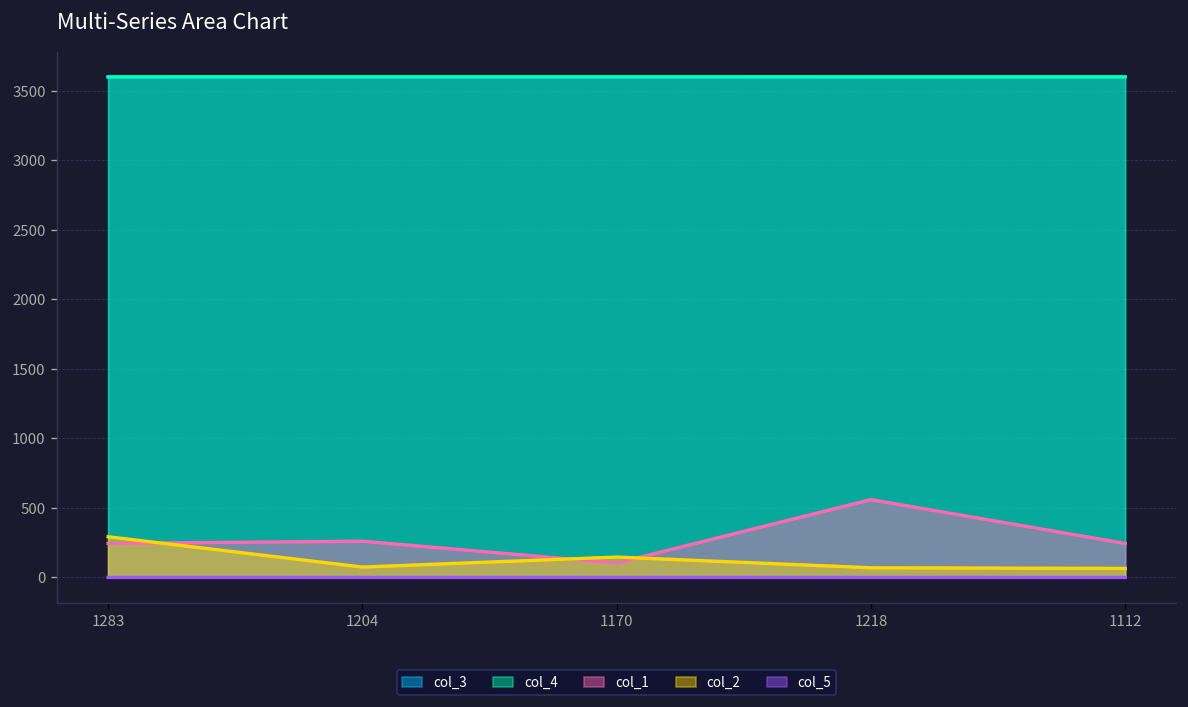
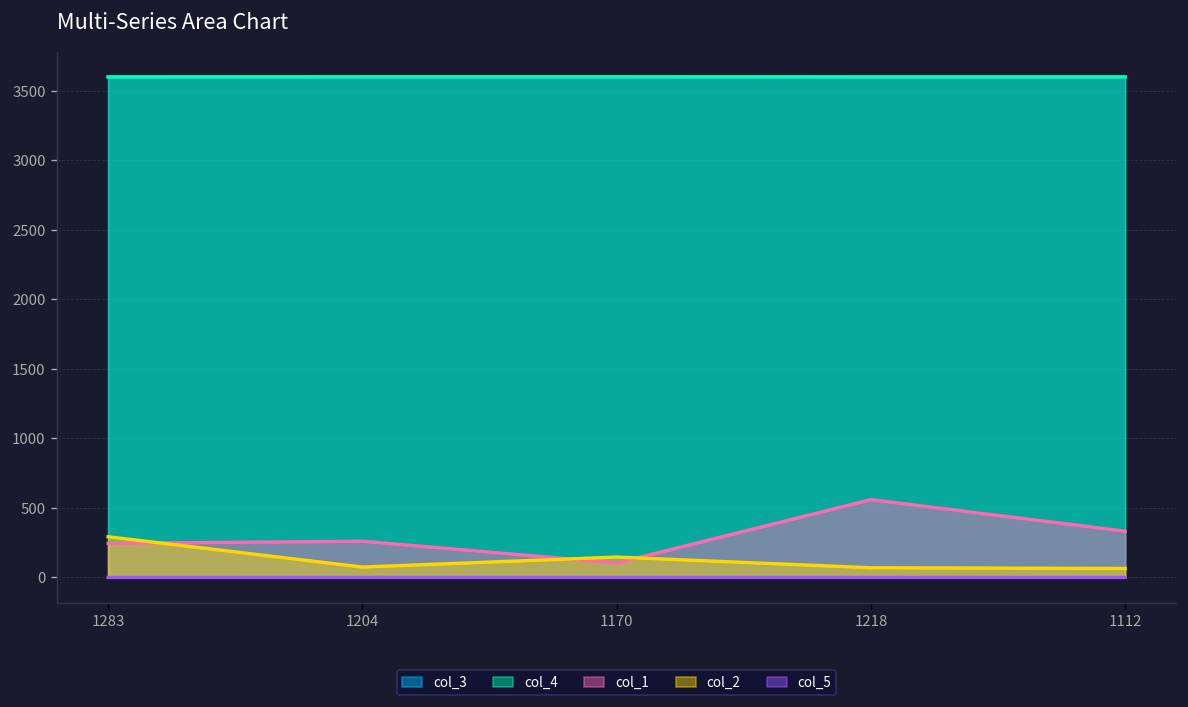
  {
    "col_4": {
      "1283": 3600,
      "1204": 3600,
      "1170": 3600,
      "1218": 3600,
      "1112": 3600
    },
    "col_1": {
      "1283": 250,
      "1204": 260,
      "1170": 100,
      "1218": 560,
-     "1112": 250
+     "1112": 330
    },
    "col_2": {
      "1283": 290,
      "1204": 80,
      "1170": 150,
      "1218": 70,
      "1112": 70
    },
    "col_5": {
      "1283": 0,
      "1204": 0,
      "1170": 0,
      "1218": 0,
      "1112": 0
    }
  }
